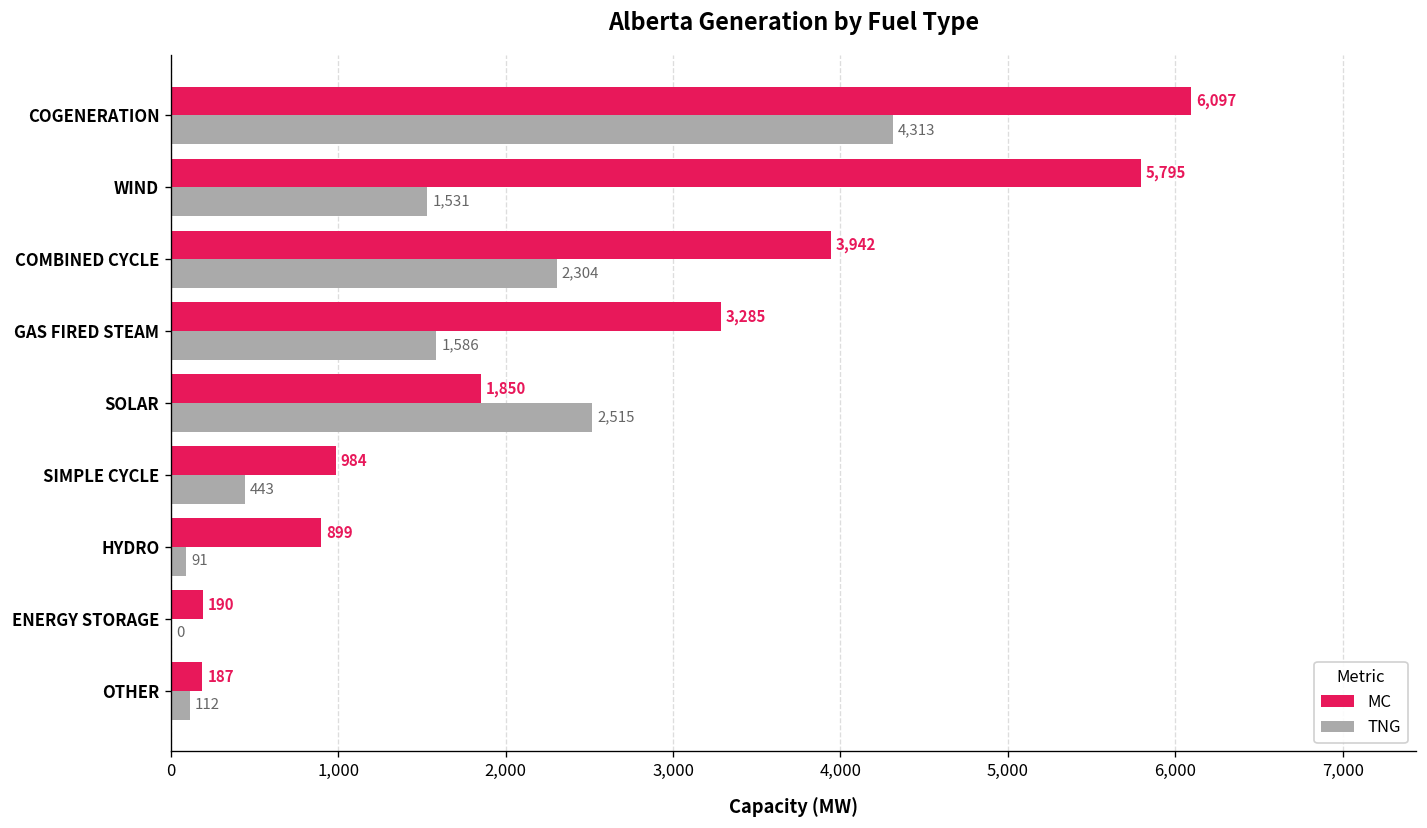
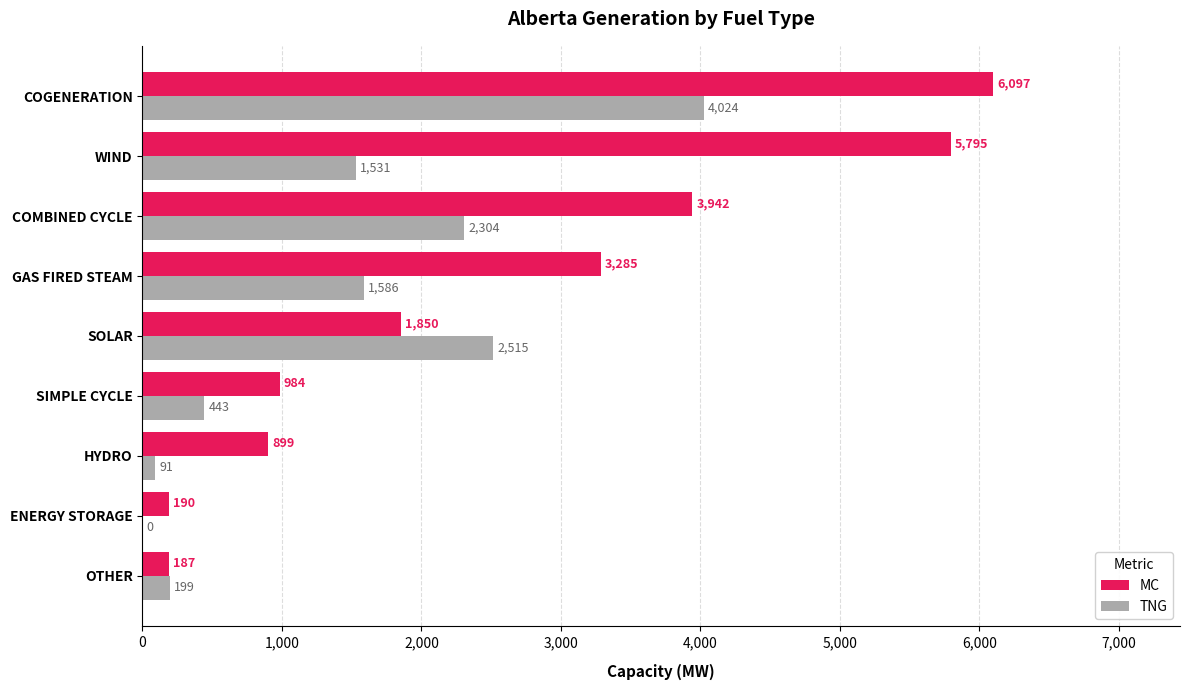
  {
    "MC": {
      "COGENERATION": "6,097",
      "WIND": "5,795",
      "COMBINED CYCLE": "3,942",
      "GAS FIRED STEAM": "3,285",
      "SOLAR": "1,850",
      "SIMPLE CYCLE": "984",
      "HYDRO": "899",
      "ENERGY STORAGE": "190",
      "OTHER": "187"
    },
    "TNG": {
-     "COGENERATION": "4,313",
+     "COGENERATION": "4,024",
      "WIND": "1,531",
      "COMBINED CYCLE": "2,304",
      "GAS FIRED STEAM": "1,586",
      "SOLAR": "2,515",
      "SIMPLE CYCLE": "443",
      "HYDRO": "91",
      "ENERGY STORAGE": "0",
-     "OTHER": "112"
+     "OTHER": "199"
    }
  }
